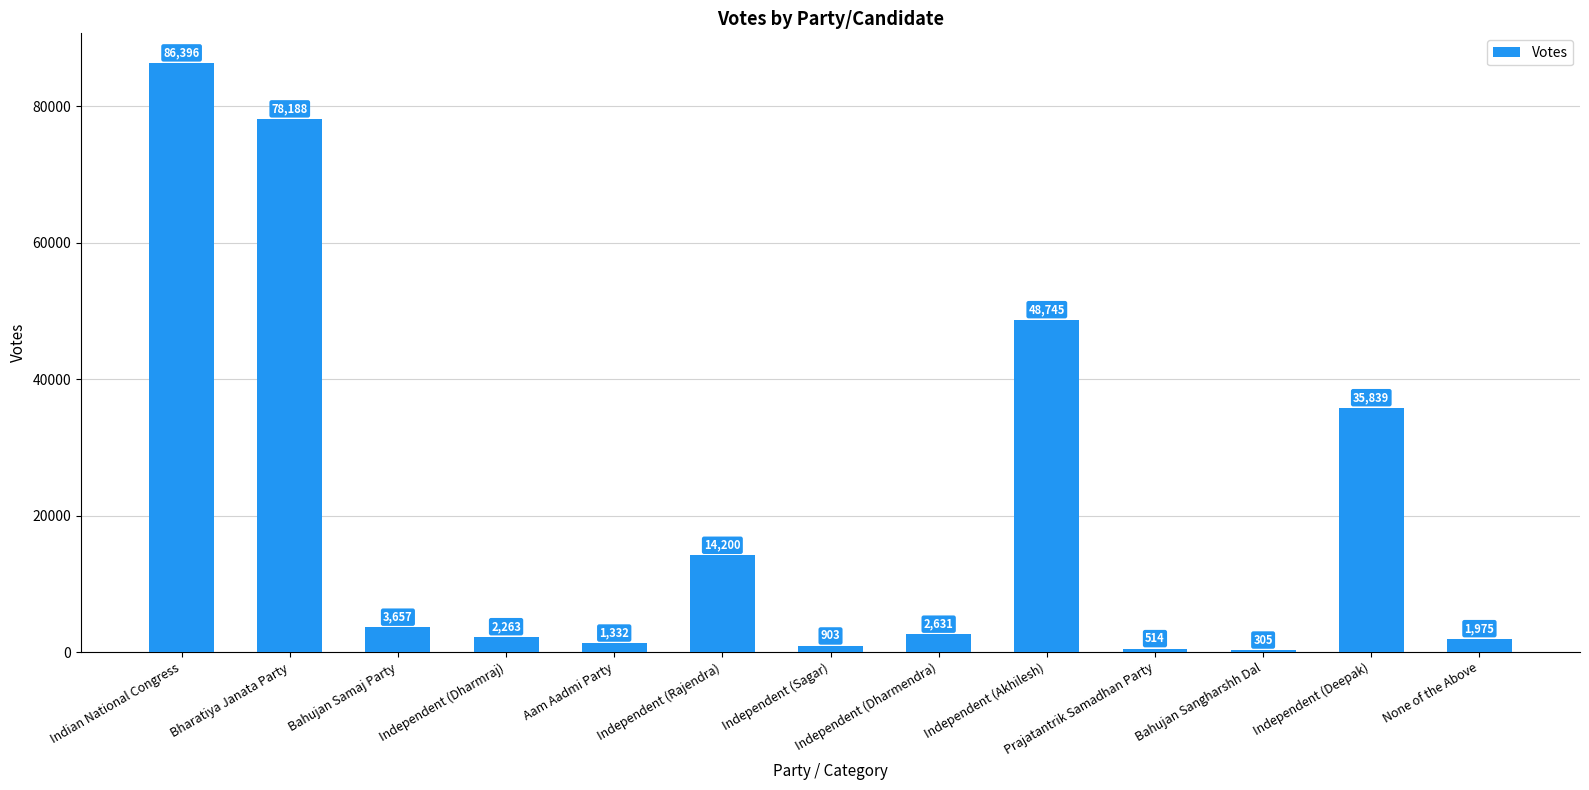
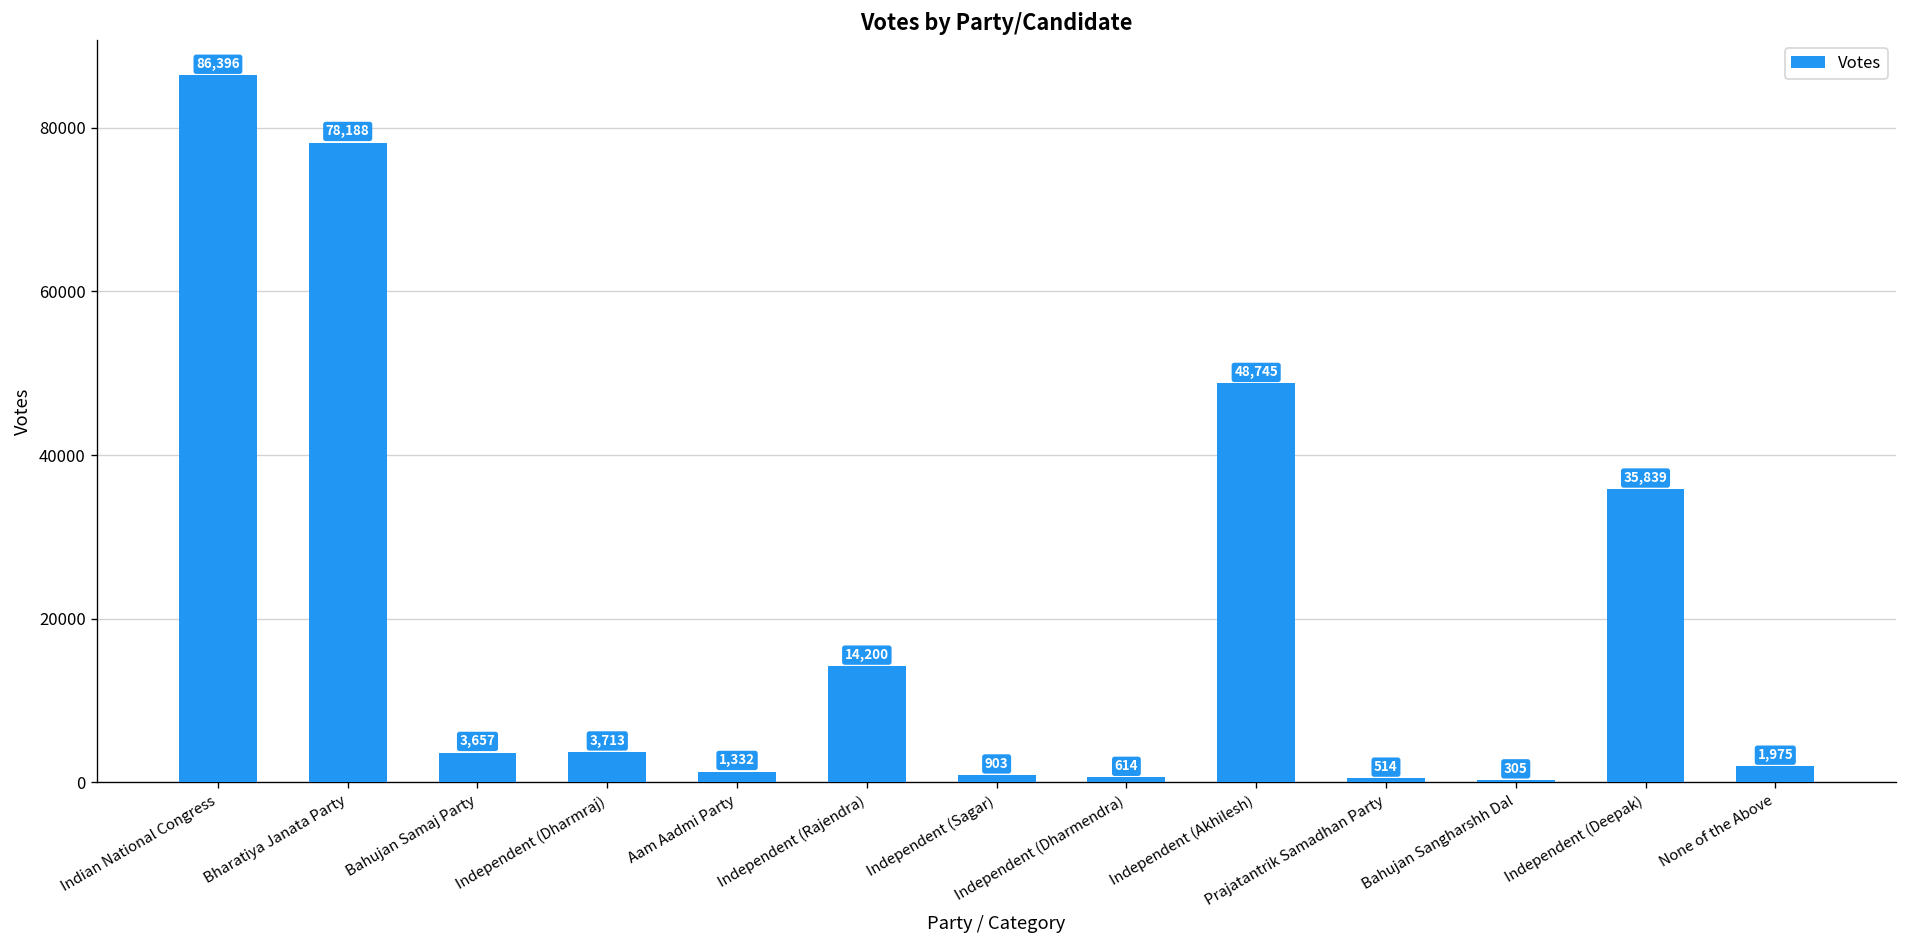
  {
-   "Independent (Dharmraj)": "2,263",
-   "Independent (Dharmendra)": "2,631"
+   "Independent (Dharmraj)": "3,713",
+   "Independent (Dharmendra)": "614"
  }
